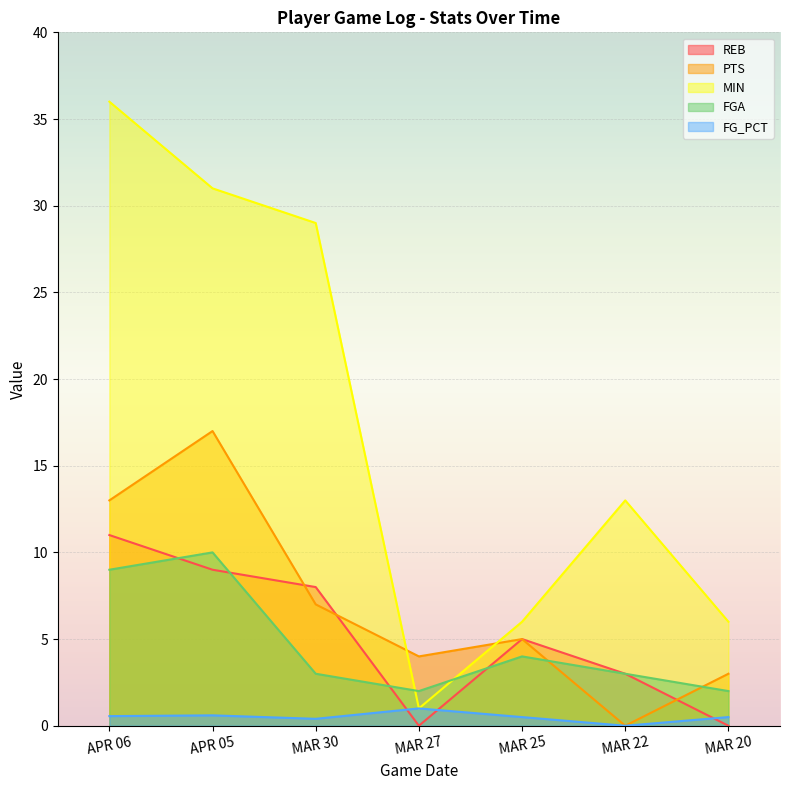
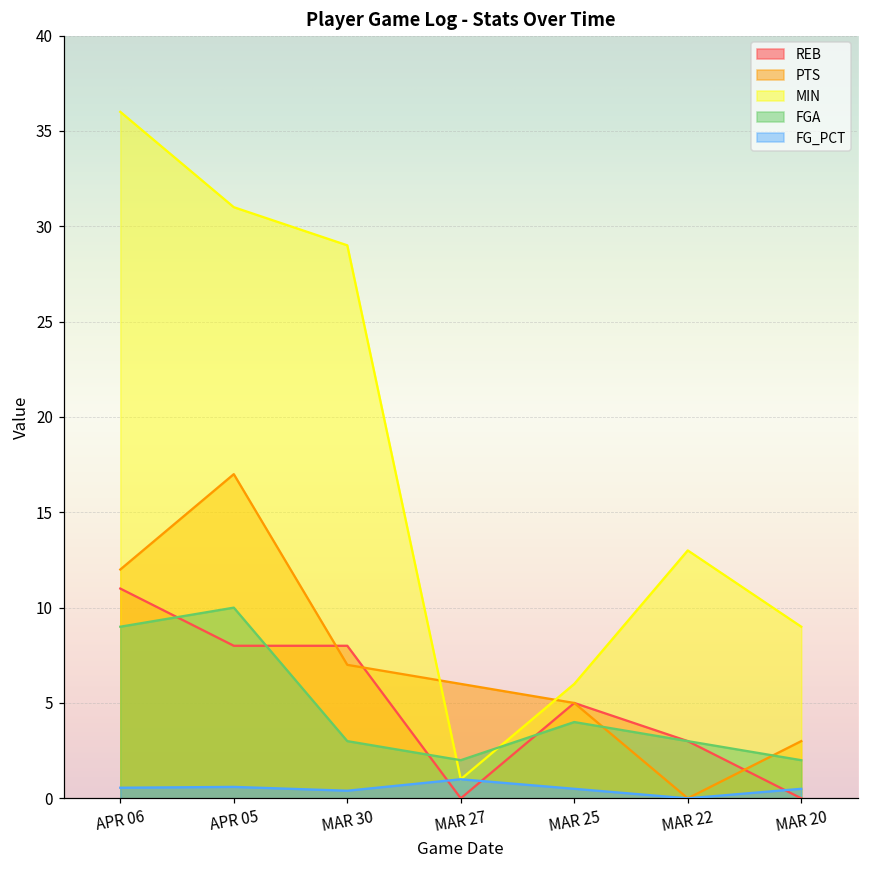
  {
    "REB": {
      "APR 06": 11,
-     "APR 05": 9,
+     "APR 05": 8,
      "MAR 30": 8,
      "MAR 27": 0,
      "MAR 20": 0
    },
    "PTS": {
-     "APR 06": 13,
+     "APR 06": 12,
      "APR 05": 17,
      "MAR 30": 7,
-     "MAR 27": 4,
+     "MAR 27": 6,
      "MAR 20": 3
    },
    "MIN": {
      "APR 06": 36,
      "APR 05": 31,
      "MAR 30": 29,
      "MAR 25": 6,
      "MAR 22": 13,
-     "MAR 20": 6
+     "MAR 20": 9
    },
    "FGA": {
      "APR 06": 9,
      "APR 05": 10,
      "MAR 30": 3,
      "MAR 27": 2,
      "MAR 25": 4,
      "MAR 20": 2
    },
    "FG_PCT": {
      "APR 06": 0.6,
      "APR 05": 0.6,
      "MAR 30": 0.4,
      "MAR 25": 0.5,
      "MAR 20": 0.5
    }
  }
